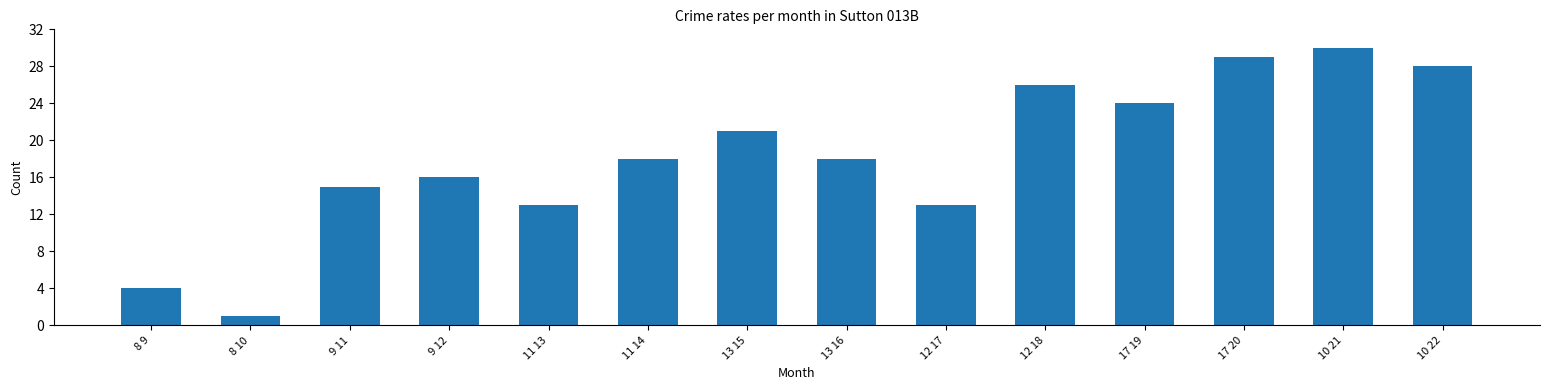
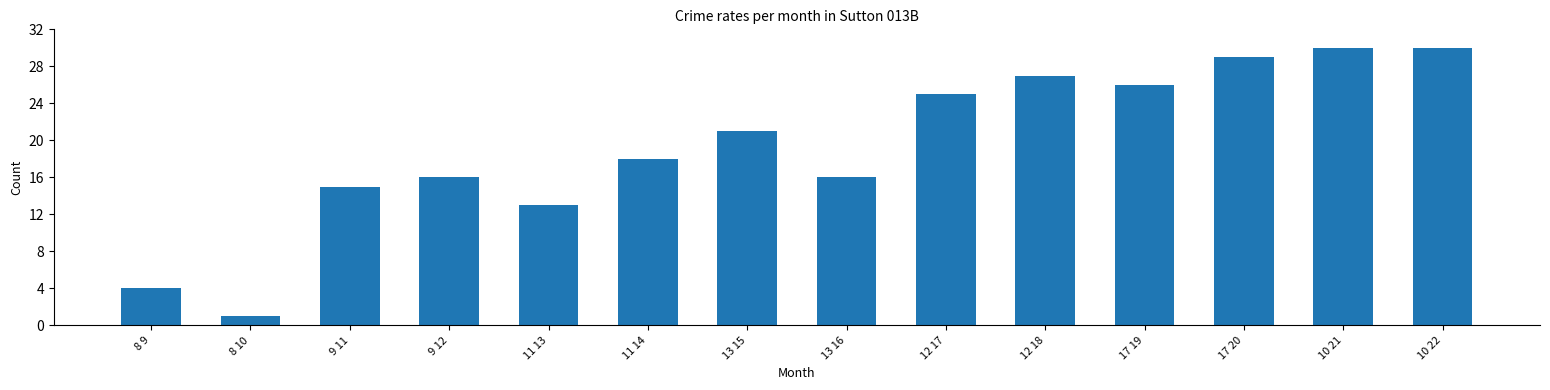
  {
    "8 9": 4,
    "8 10": 1,
    "9 11": 15,
    "9 12": 16,
    "11 13": 13,
    "11 14": 18,
    "13 15": 21,
-   "13 16": 18,
-   "12 17": 13,
-   "12 18": 26,
-   "17 19": 24,
+   "13 16": 16,
+   "12 17": 25,
+   "12 18": 27,
+   "17 19": 26,
    "17 20": 29,
    "10 21": 30,
-   "10 22": 28
+   "10 22": 30
  }
